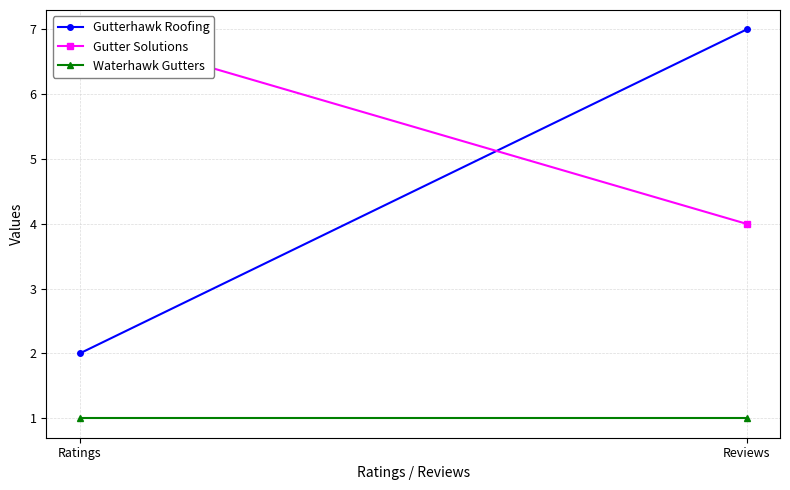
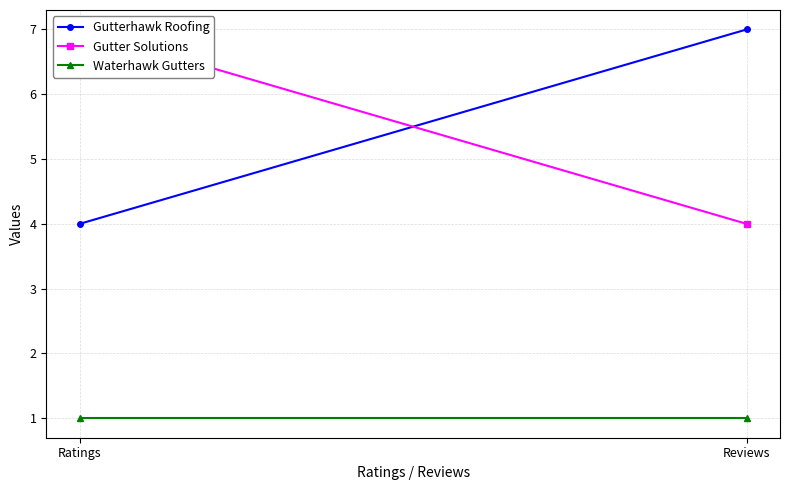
  {
    "Gutterhawk Roofing": {
-     "Ratings": 2,
+     "Ratings": 4,
      "Reviews": 7
    },
    "Gutter Solutions": {
      "Reviews": 4
    },
    "Waterhawk Gutters": {
      "Ratings": 1,
      "Reviews": 1
    }
  }
